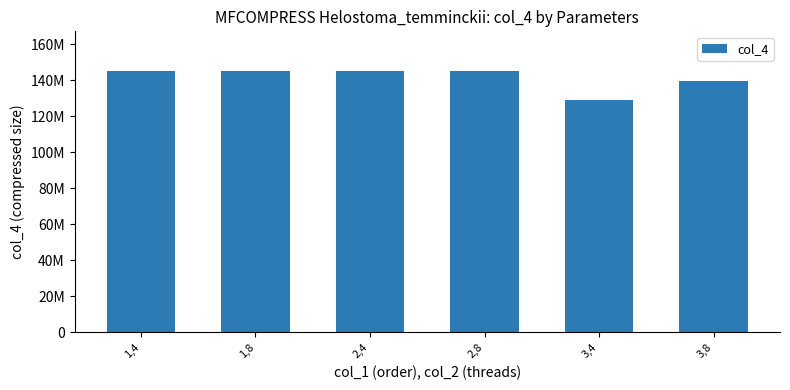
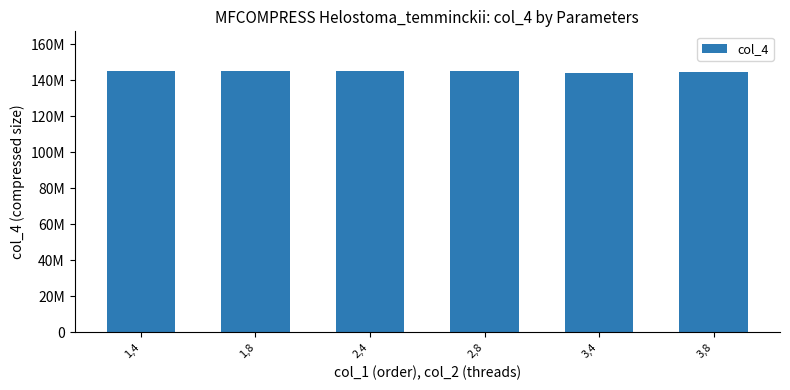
  {
    "1,4": 145000000,
    "1,8": 145000000,
    "2,4": 145000000,
    "2,8": 145000000,
-   "3,4": 129000000,
-   "3,8": 139000000
+   "3,4": 144000000,
+   "3,8": 144000000
  }
